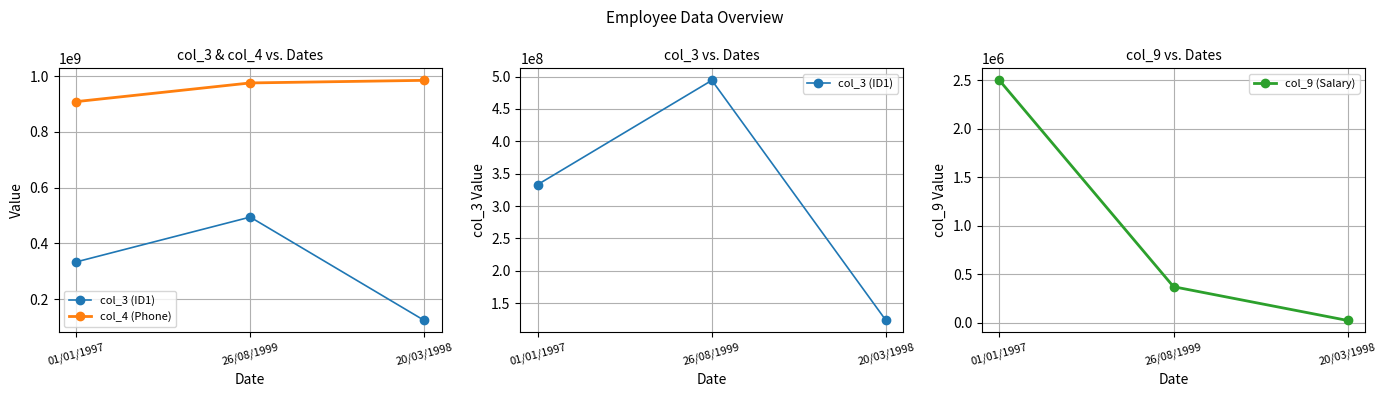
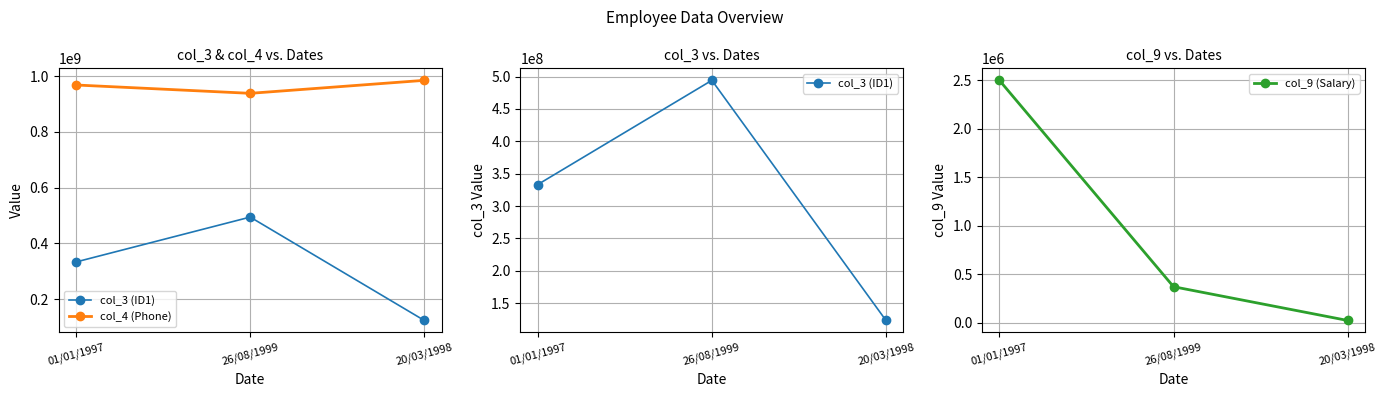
  {
    "col_3 & col_4 vs. Dates": {
      "col_3 (ID1)": {
        "01/01/1997": 330000000,
        "26/08/1999": 490000000,
        "20/03/1998": 120000000
      },
      "col_4 (Phone)": {
-       "01/01/1997": 910000000,
-       "26/08/1999": 980000000,
+       "01/01/1997": 970000000,
+       "26/08/1999": 940000000,
        "20/03/1998": 990000000
      }
    },
    "col_3 vs. Dates": {
      "01/01/1997": 330000000,
      "26/08/1999": 490000000,
      "20/03/1998": 120000000
    },
    "col_9 vs. Dates": {
      "01/01/1997": 2500000,
      "26/08/1999": 400000,
      "20/03/1998": 0
    }
  }
